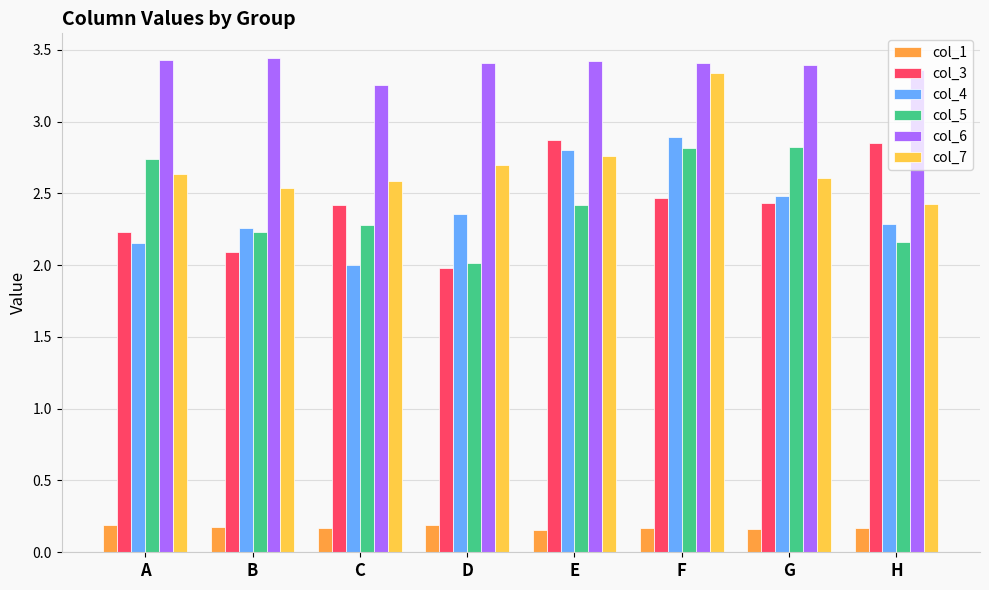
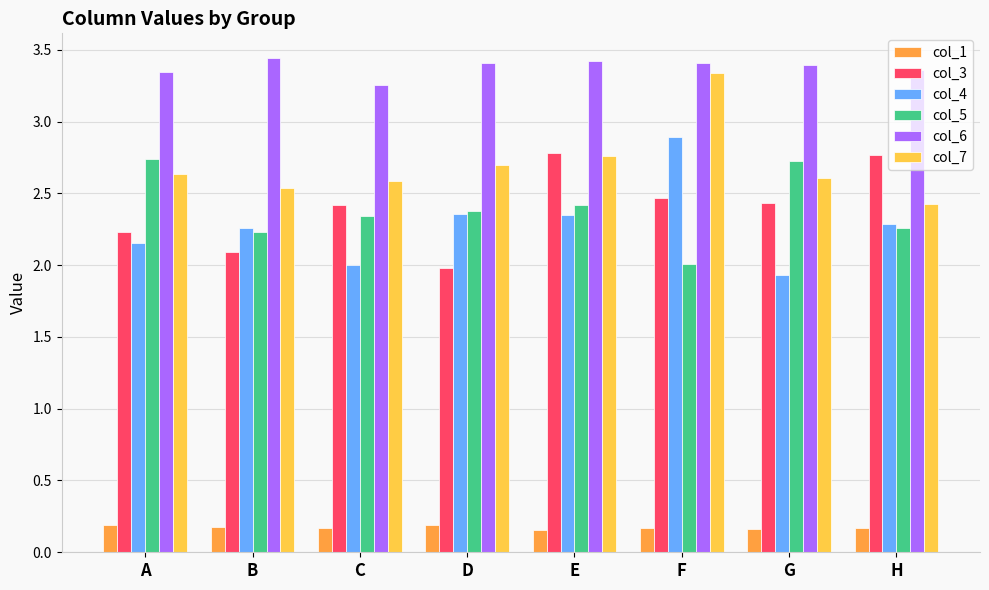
  {
    "col_3": {
      "A": 2.23,
      "B": 2.09,
      "C": 2.42,
      "D": 1.98,
-     "E": 2.87,
+     "E": 2.78,
      "F": 2.47,
      "G": 2.43,
-     "H": 2.85
+     "H": 2.77
    },
    "col_4": {
      "A": 2.16,
      "B": 2.26,
      "C": 2.00,
      "D": 2.35,
-     "E": 2.80,
+     "E": 2.35,
      "F": 2.89,
-     "G": 2.48,
+     "G": 1.93,
      "H": 2.29
    },
    "col_5": {
      "A": 2.74,
      "B": 2.23,
-     "C": 2.28,
-     "D": 2.02,
+     "C": 2.34,
+     "D": 2.38,
      "E": 2.42,
-     "F": 2.81,
-     "G": 2.82,
-     "H": 2.16
+     "F": 2.01,
+     "G": 2.73,
+     "H": 2.26
    },
    "col_6": {
-     "A": 3.43,
+     "A": 3.35,
      "B": 3.44,
      "C": 3.26,
      "D": 3.41,
      "E": 3.42,
      "F": 3.41,
      "G": 3.39
    }
  }
